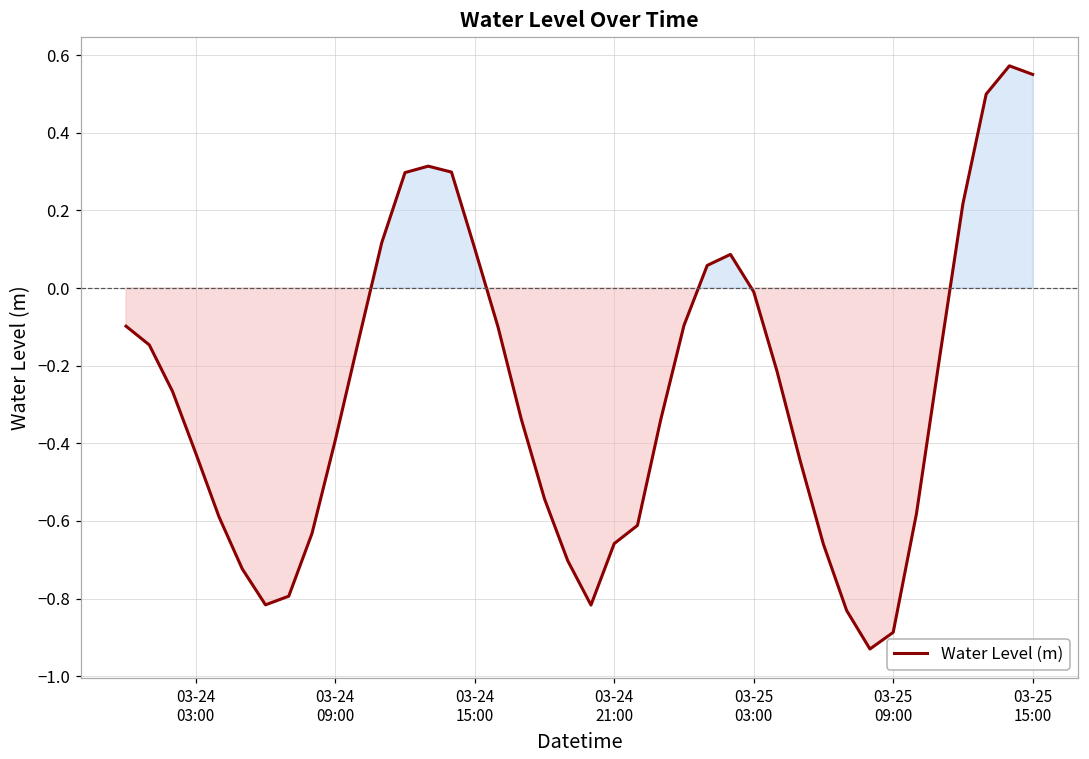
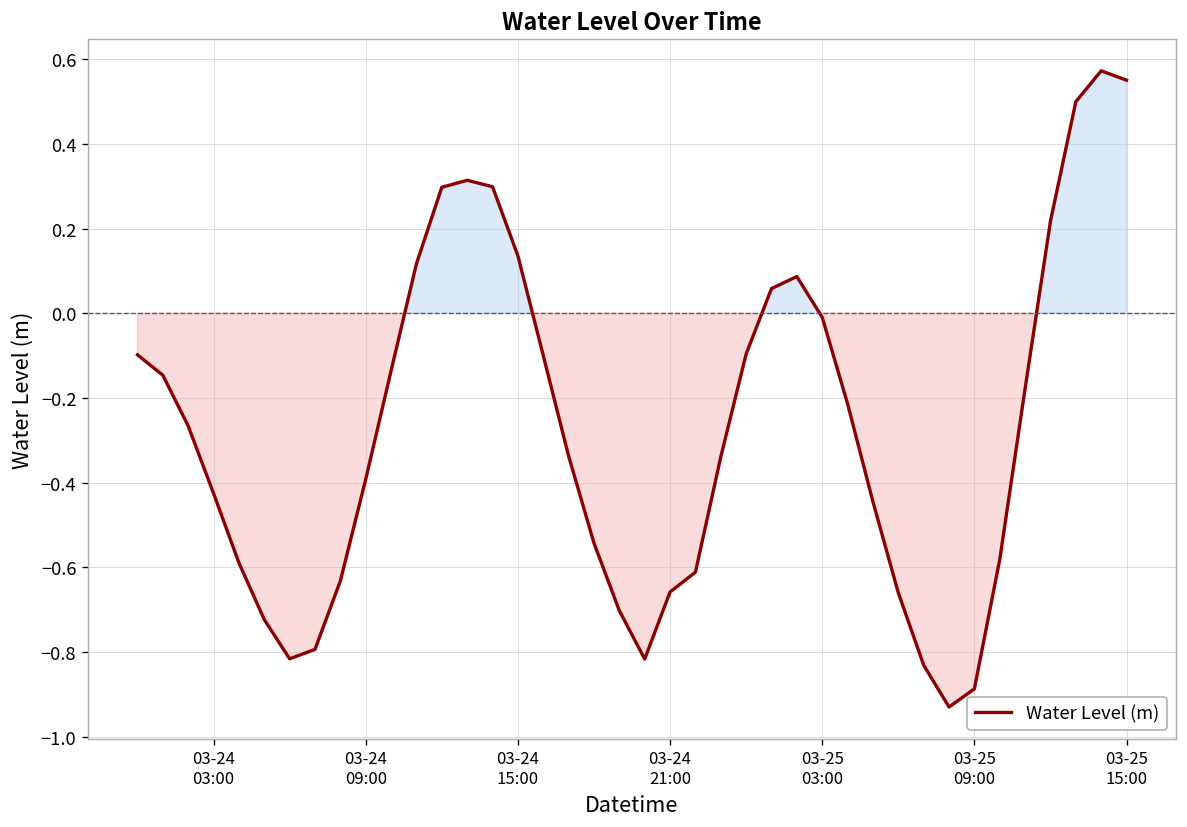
  {
    "03-24 03:00": -0.43,
    "03-24 09:00": -0.39,
-   "03-24 15:00": 0.10,
+   "03-24 15:00": 0.14,
    "03-24 21:00": -0.66,
    "03-25 03:00": -0.01,
    "03-25 09:00": -0.89,
    "03-25 15:00": 0.55
  }
